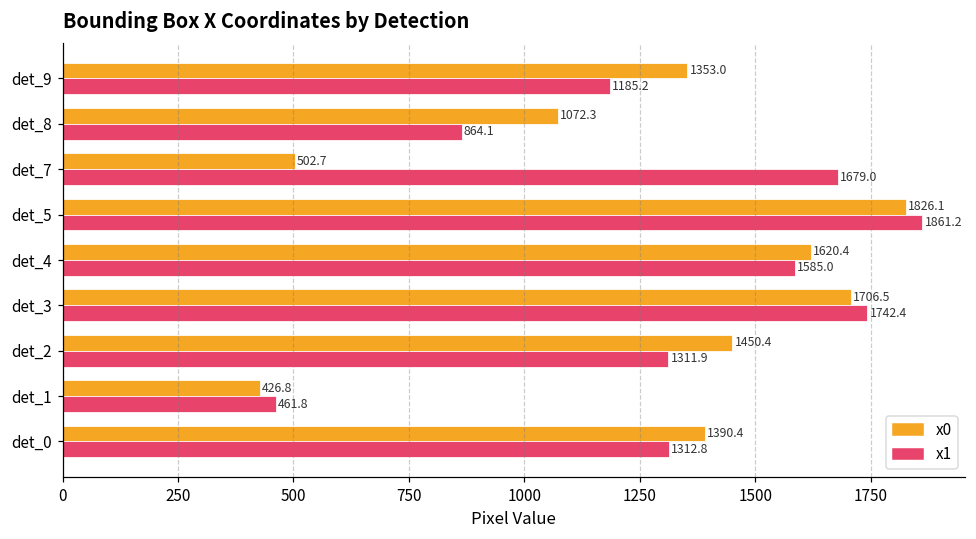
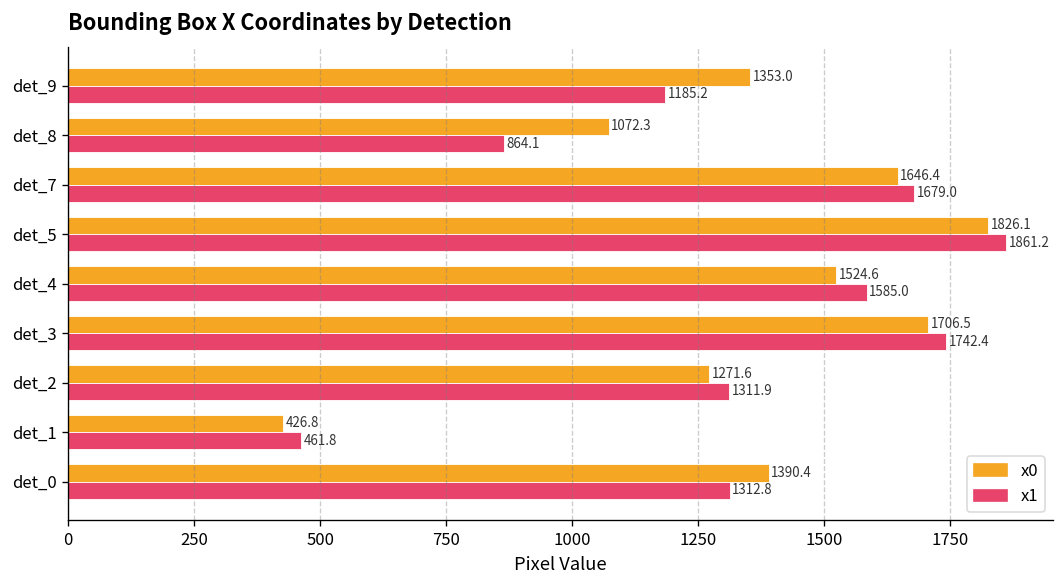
  {
    "x0": {
      "det_9": 1353.0,
      "det_8": 1072.3,
-     "det_7": 502.7,
+     "det_7": 1646.4,
      "det_5": 1826.1,
-     "det_4": 1620.4,
+     "det_4": 1524.6,
      "det_3": 1706.5,
-     "det_2": 1450.4,
+     "det_2": 1271.6,
      "det_1": 426.8,
      "det_0": 1390.4
    },
    "x1": {
      "det_9": 1185.2,
      "det_8": 864.1,
      "det_7": 1679.0,
      "det_5": 1861.2,
      "det_4": 1585.0,
      "det_3": 1742.4,
      "det_2": 1311.9,
      "det_1": 461.8,
      "det_0": 1312.8
    }
  }
